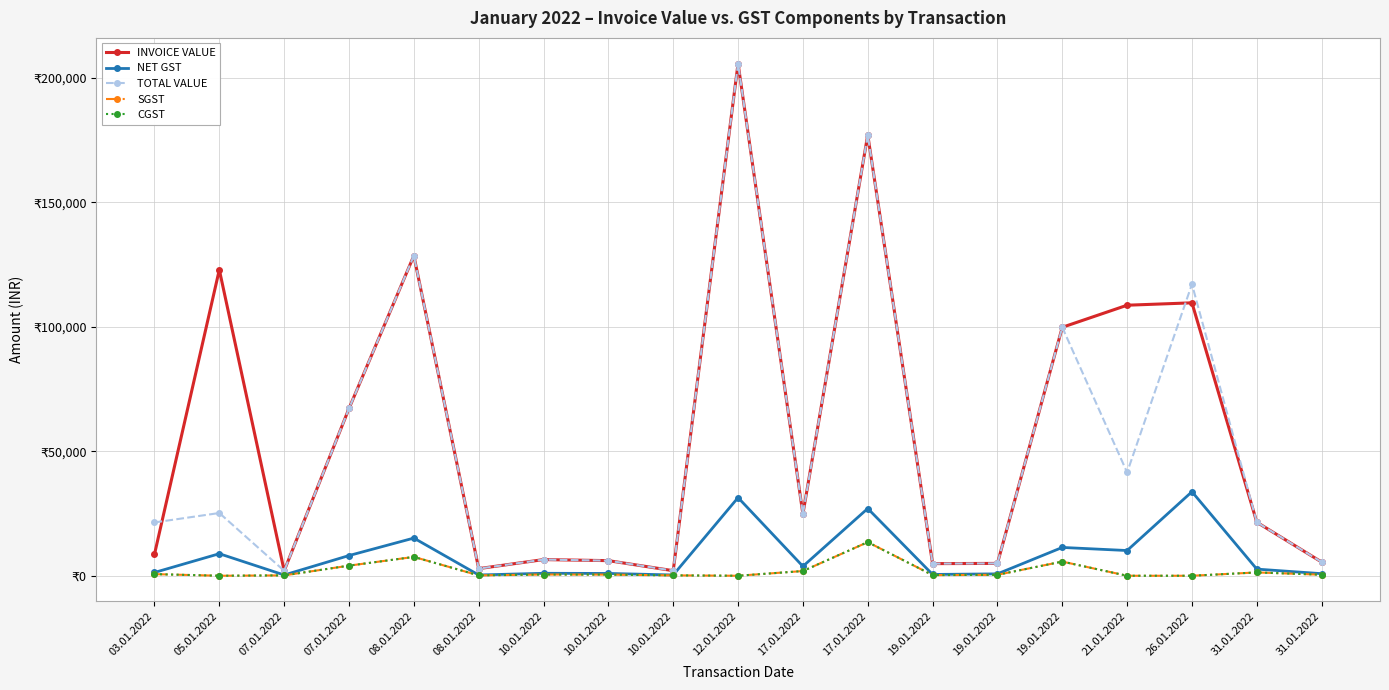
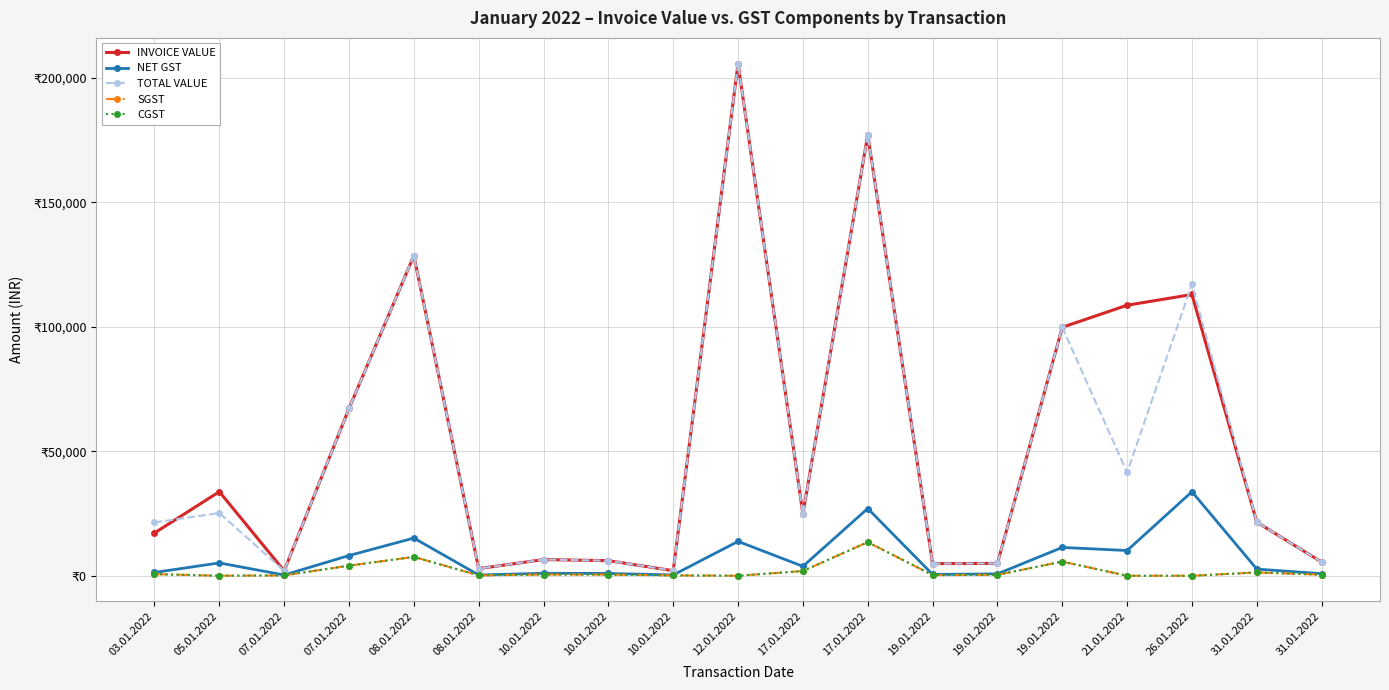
  {
    "INVOICE VALUE": {
-     "03.01.2022": "₹9,000",
-     "05.01.2022": "₹123,000",
+     "03.01.2022": "₹17,000",
+     "05.01.2022": "₹34,000",
      "21.01.2022": "₹109,000",
-     "26.01.2022": "₹110,000"
+     "26.01.2022": "₹113,000"
    },
    "NET GST": {
-     "05.01.2022": "₹9,000",
-     "12.01.2022": "₹31,000",
+     "05.01.2022": "₹5,000",
+     "12.01.2022": "₹14,000",
      "21.01.2022": "₹10,000",
      "26.01.2022": "₹34,000"
    },
    "TOTAL VALUE": {
      "03.01.2022": "₹21,000",
      "05.01.2022": "₹25,000",
      "21.01.2022": "₹41,000",
      "26.01.2022": "₹117,000"
    },
    "CGST": {
      "05.01.2022": "₹0",
      "12.01.2022": "₹0",
      "21.01.2022": "₹0",
      "26.01.2022": "₹0"
    }
  }
